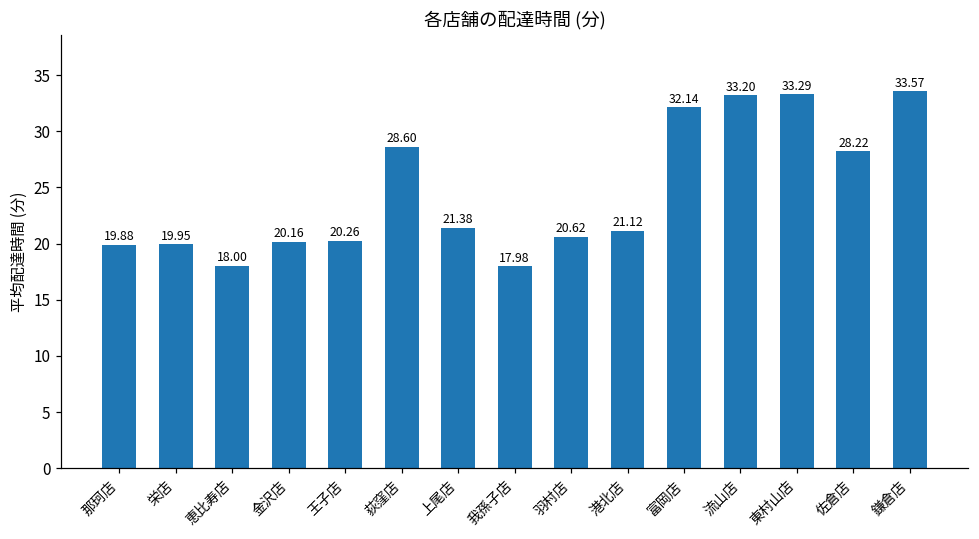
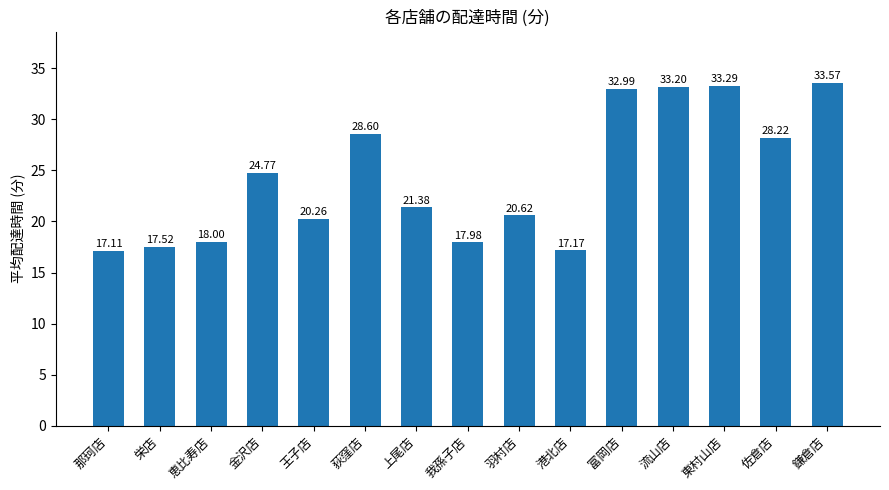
  {
-   "那珂店": 19.88,
-   "栄店": 19.95,
+   "那珂店": 17.11,
+   "栄店": 17.52,
    "恵比寿店": 18.00,
-   "金沢店": 20.16,
+   "金沢店": 24.77,
    "王子店": 20.26,
    "荻窪店": 28.60,
    "上尾店": 21.38,
    "我孫子店": 17.98,
    "羽村店": 20.62,
-   "港北店": 21.12,
-   "富岡店": 32.14,
+   "港北店": 17.17,
+   "富岡店": 32.99,
    "流山店": 33.20,
    "東村山店": 33.29,
    "佐倉店": 28.22,
    "鎌倉店": 33.57
  }
